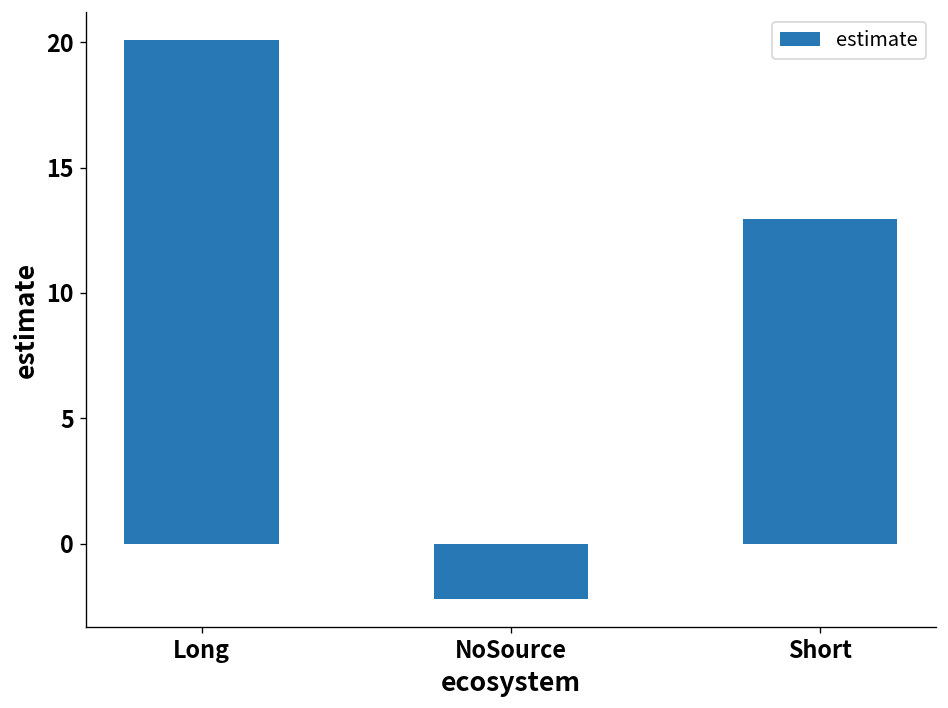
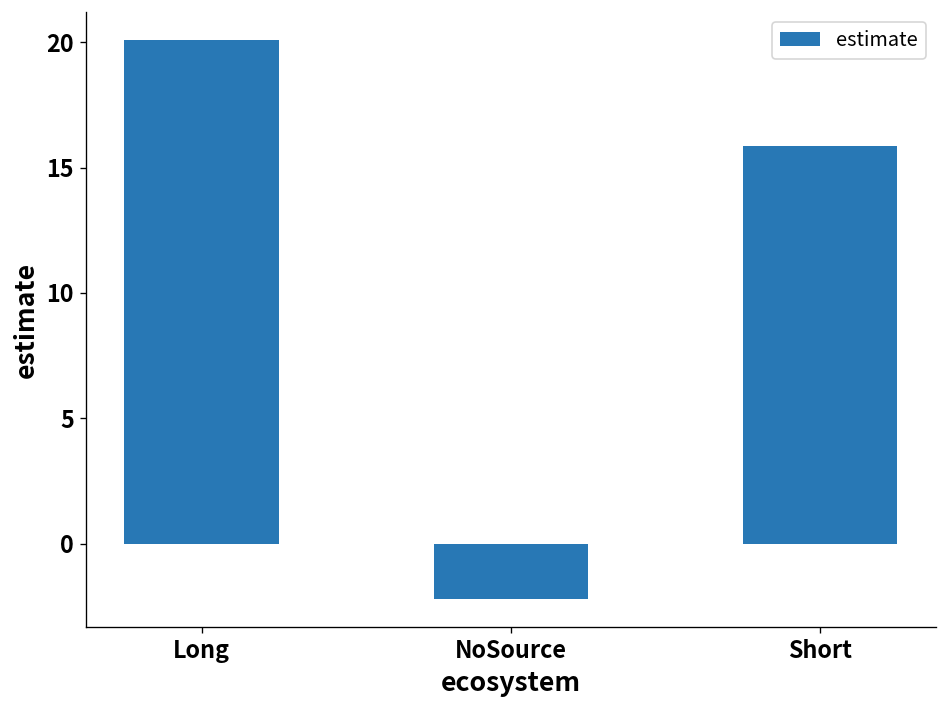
  {
    "Long": 20.1,
    "NoSource": -2.2,
-   "Short": 12.9
+   "Short": 15.9
  }
